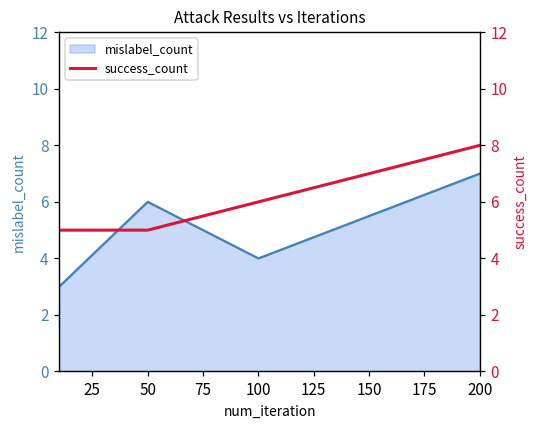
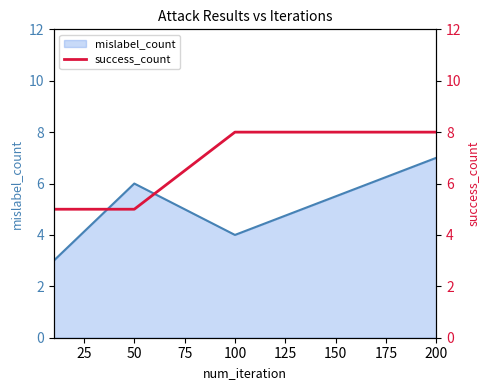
  {
    "mislabel_count": {
      "50": 6.0,
      "100": 4.0,
      "200": 7.0
    },
    "success_count": {
      "50": 5,
-     "100": 6,
+     "100": 8,
      "200": 8
    }
  }
